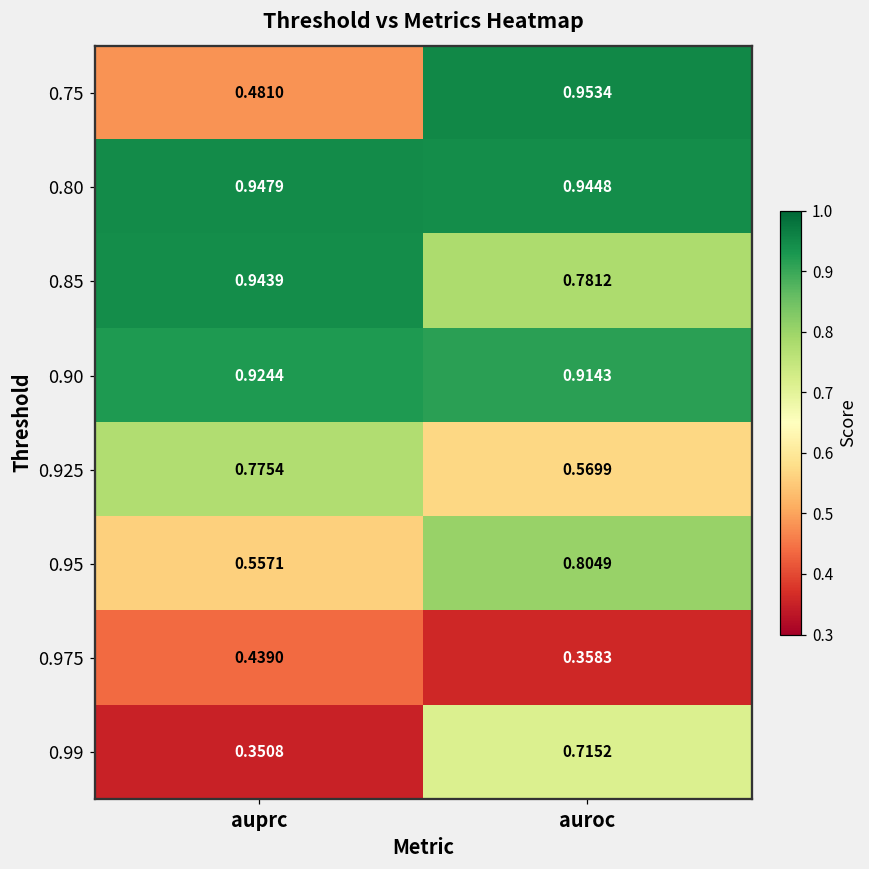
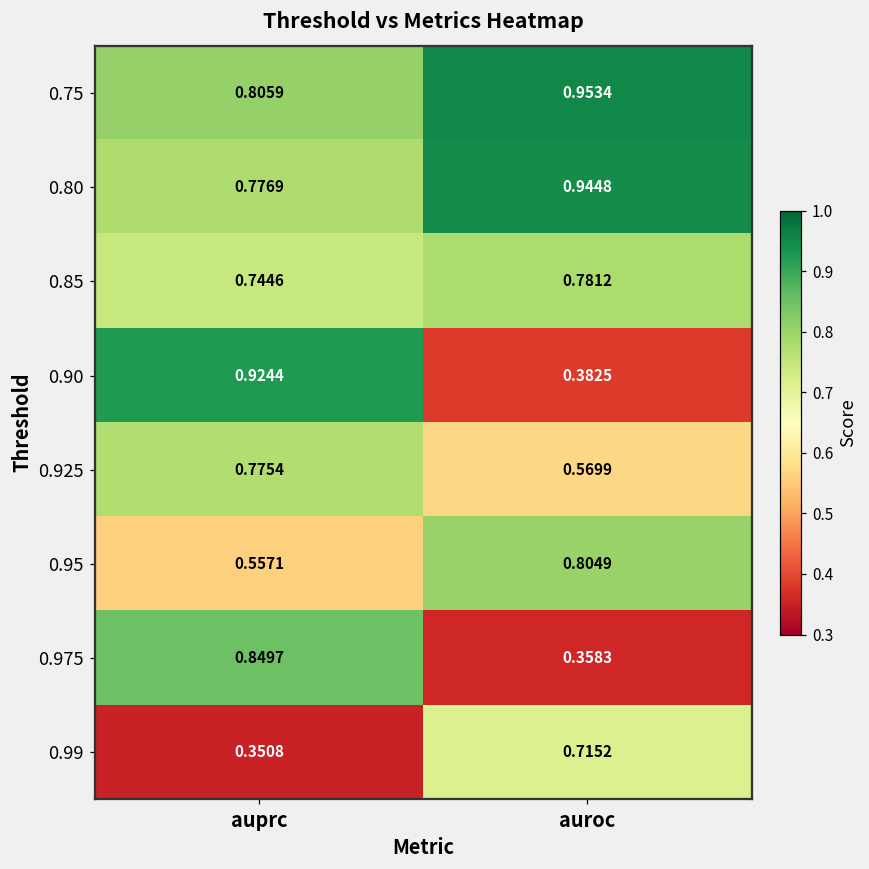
  {
    "0.75": {
-     "auprc": 0.4810,
+     "auprc": 0.8059,
      "auroc": 0.9534
    },
    "0.80": {
-     "auprc": 0.9479,
+     "auprc": 0.7769,
      "auroc": 0.9448
    },
    "0.85": {
-     "auprc": 0.9439,
+     "auprc": 0.7446,
      "auroc": 0.7812
    },
    "0.90": {
      "auprc": 0.9244,
-     "auroc": 0.9143
+     "auroc": 0.3825
    },
    "0.925": {
      "auprc": 0.7754,
      "auroc": 0.5699
    },
    "0.95": {
      "auprc": 0.5571,
      "auroc": 0.8049
    },
    "0.975": {
-     "auprc": 0.4390,
+     "auprc": 0.8497,
      "auroc": 0.3583
    },
    "0.99": {
      "auprc": 0.3508,
      "auroc": 0.7152
    }
  }
